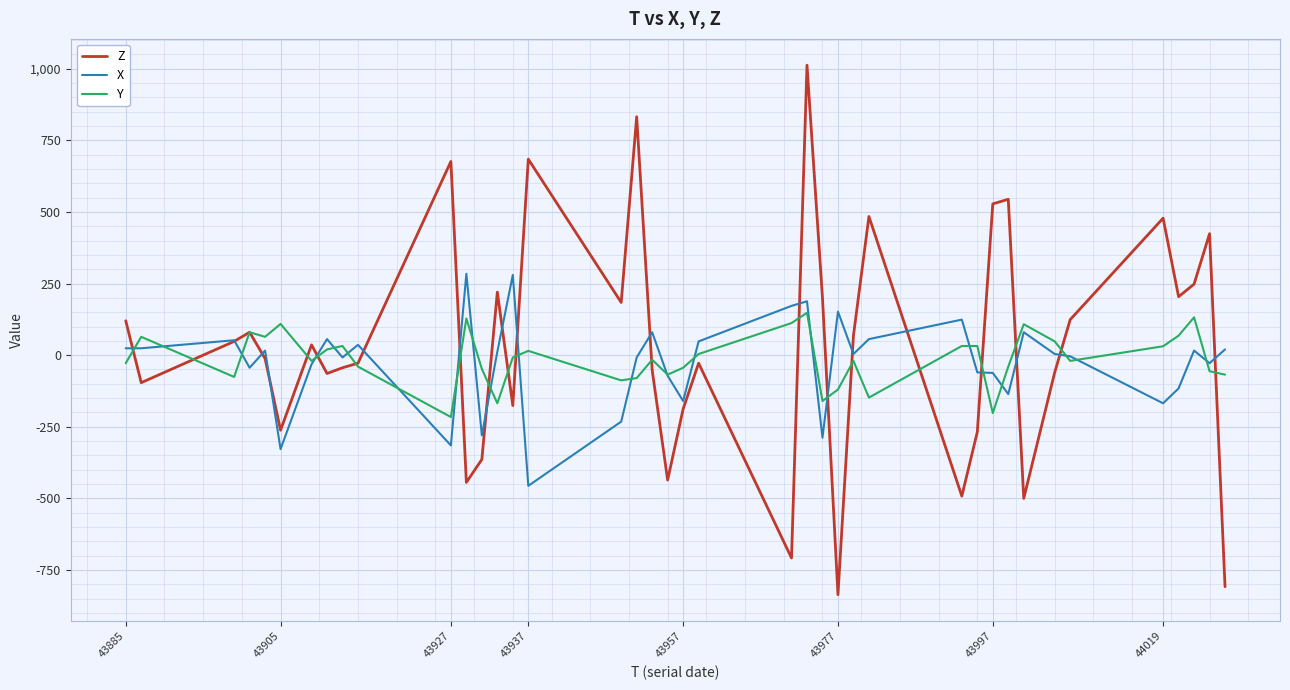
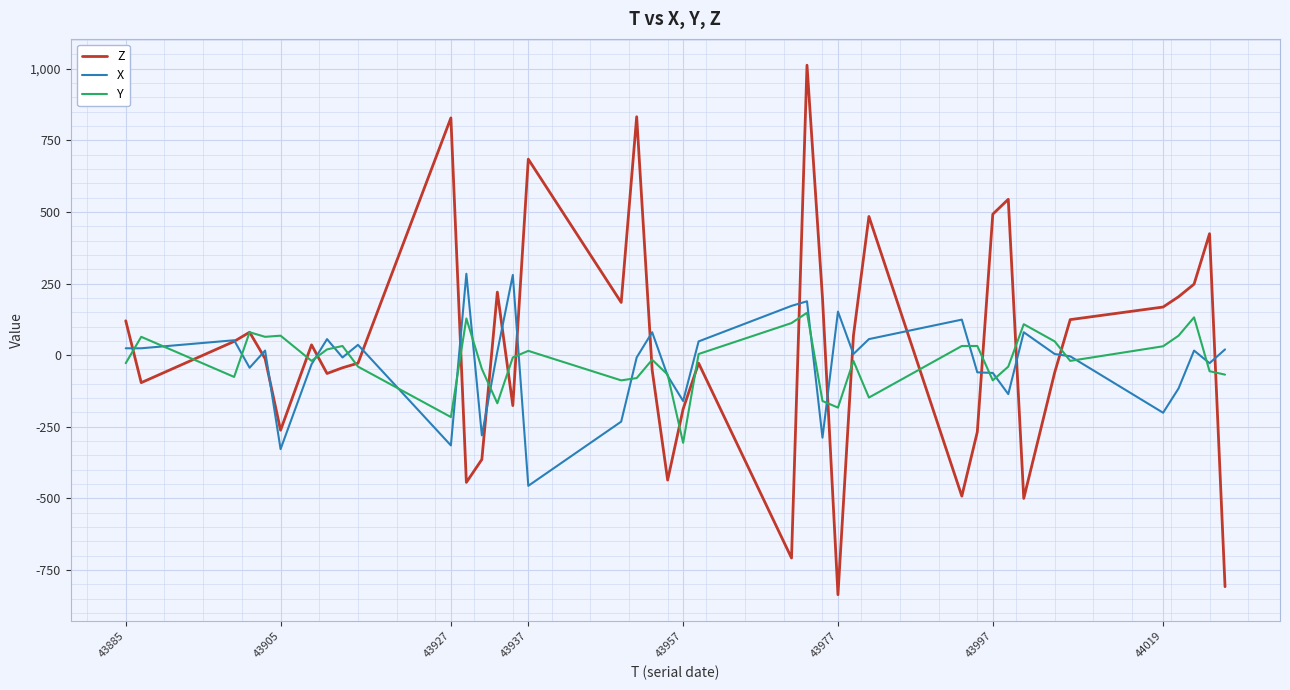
  {
    "Z": {
      "43885": 120,
      "43905": -260,
-     "43927": 680,
+     "43927": 830,
      "43937": 680,
      "43957": -190,
      "43977": -840,
-     "43997": 530,
-     "44019": 480
+     "43997": 490,
+     "44019": 170
    },
    "X": {
      "43885": 20,
      "43905": -330,
      "43927": -320,
      "43937": -460,
      "43957": -160,
      "43977": 150,
      "43997": -60,
-     "44019": -170
+     "44019": -200
    },
    "Y": {
      "43885": -30,
-     "43905": 110,
+     "43905": 70,
      "43927": -220,
      "43937": 20,
-     "43957": -40,
-     "43977": -120,
-     "43997": -200,
+     "43957": -310,
+     "43977": -180,
+     "43997": -90,
      "44019": 30
    }
  }
